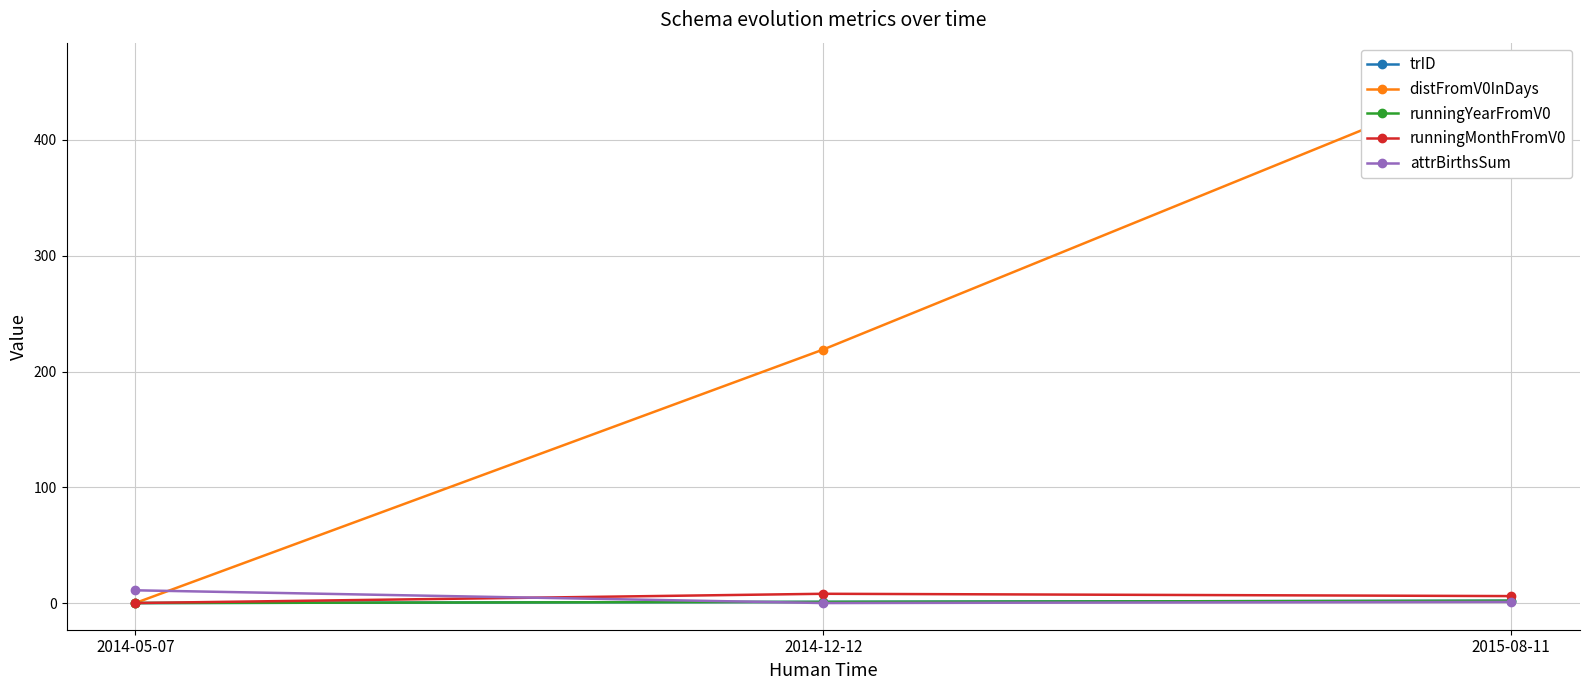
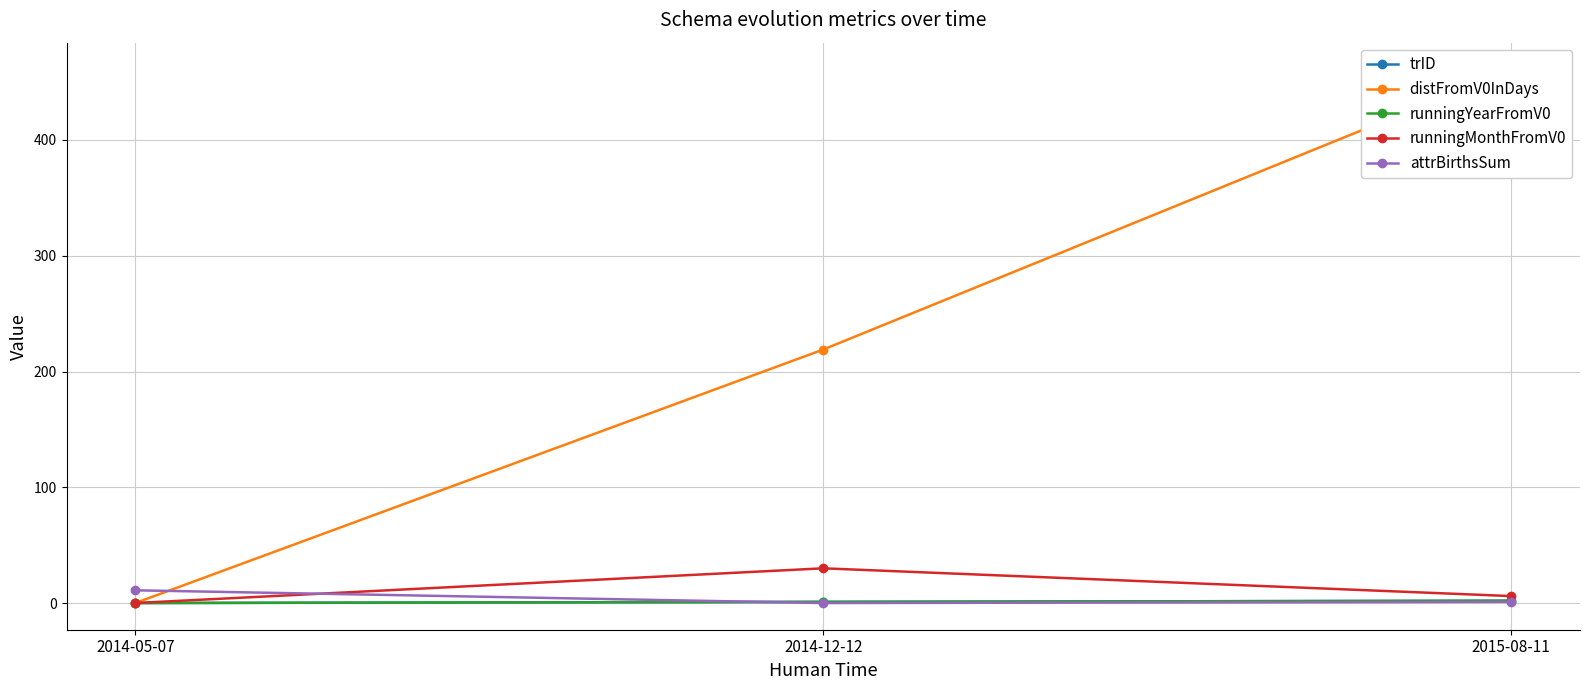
  {
    "distFromV0InDays": {
      "2014-12-12": 219
    },
    "runningMonthFromV0": {
-     "2014-12-12": 8,
+     "2014-12-12": 30,
      "2015-08-11": 6
    },
    "attrBirthsSum": {
      "2014-05-07": 11
    }
  }
